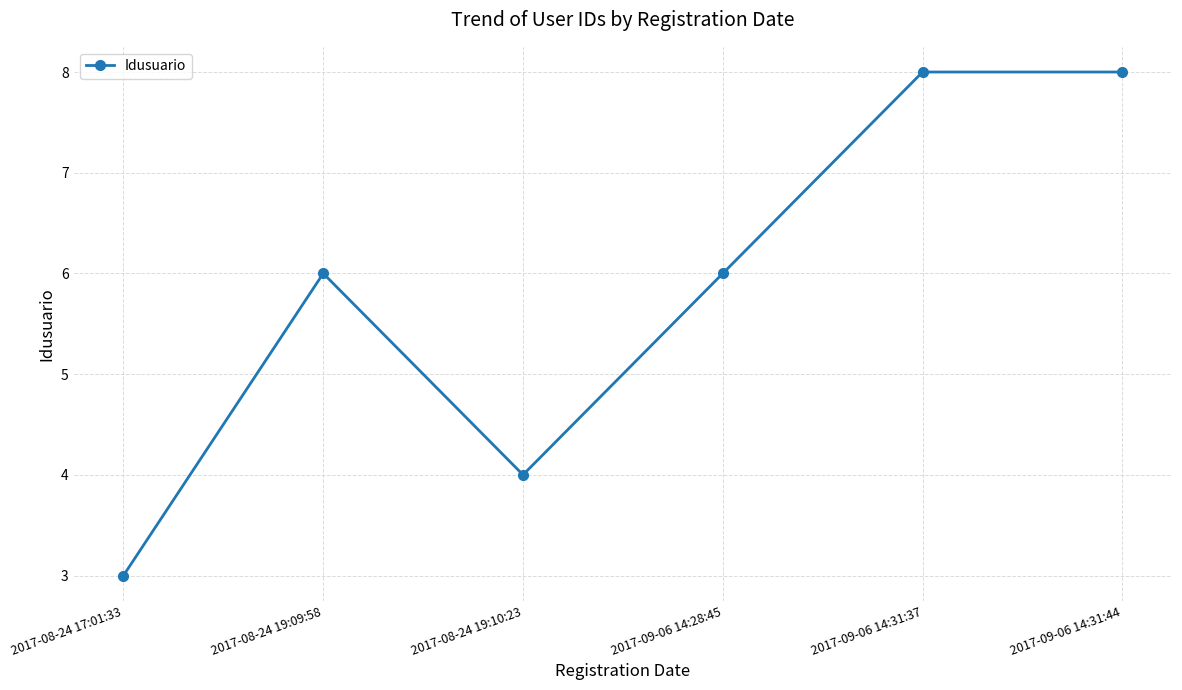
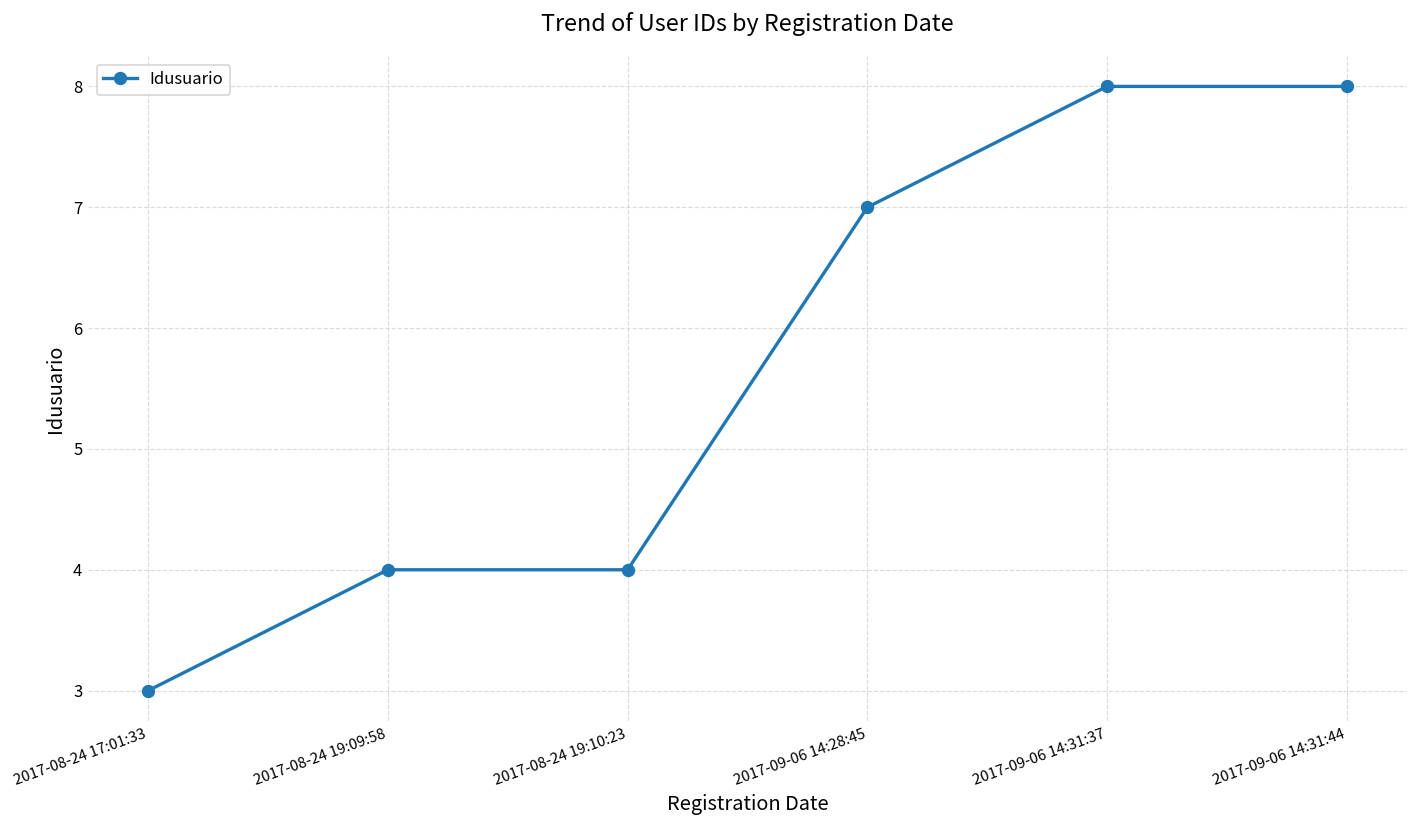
  {
    "2017-08-24 17:01:33": 3,
-   "2017-08-24 19:09:58": 6,
+   "2017-08-24 19:09:58": 4,
    "2017-08-24 19:10:23": 4,
-   "2017-09-06 14:28:45": 6,
+   "2017-09-06 14:28:45": 7,
    "2017-09-06 14:31:37": 8,
    "2017-09-06 14:31:44": 8
  }
